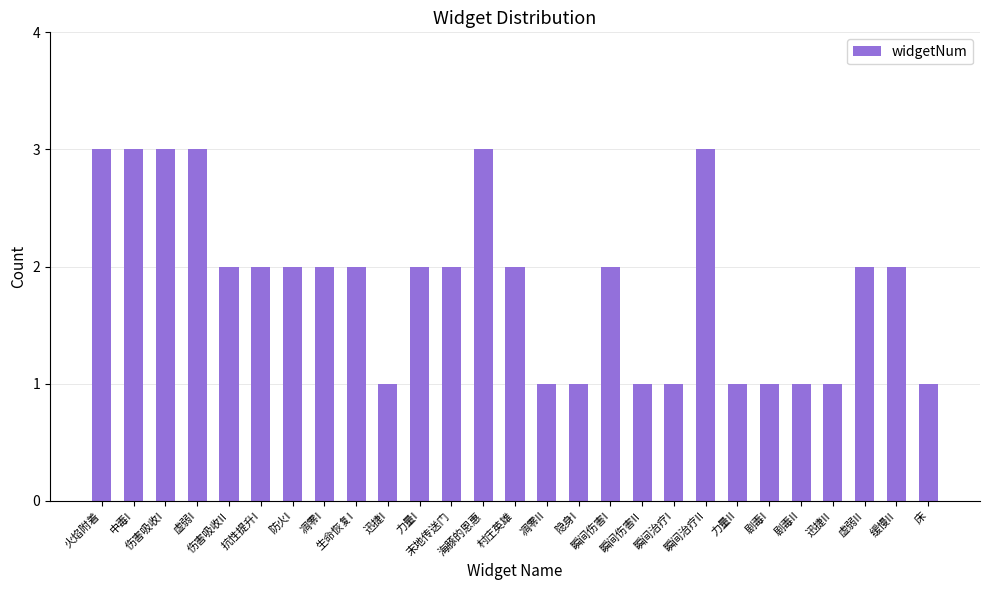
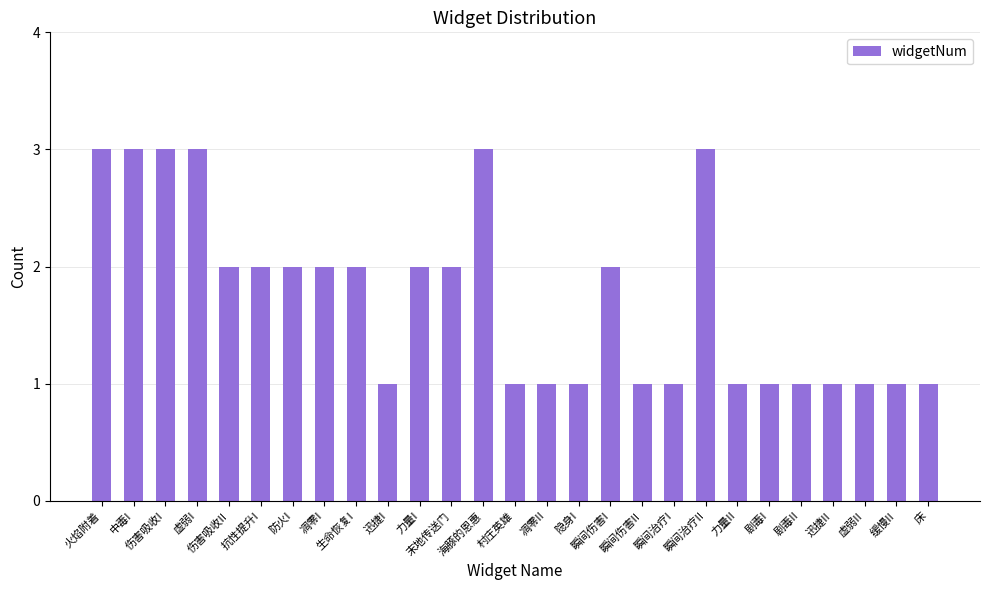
  {
    "火焰附着": 3,
    "中毒I": 3,
    "伤害吸收I": 3,
    "虚弱I": 3,
    "伤害吸收II": 2,
    "抗性提升I": 2,
    "防火I": 2,
    "凋零I": 2,
    "生命恢复I": 2,
    "迅捷I": 1,
    "力量I": 2,
    "末地传送门": 2,
    "海豚的恩惠": 3,
-   "村庄英雄": 2,
+   "村庄英雄": 1,
    "凋零II": 1,
    "隐身I": 1,
    "瞬间伤害I": 2,
    "瞬间伤害II": 1,
    "瞬间治疗I": 1,
    "瞬间治疗II": 3,
    "力量II": 1,
    "剧毒I": 1,
    "剧毒II": 1,
    "迅捷II": 1,
-   "虚弱II": 2,
-   "缓慢II": 2,
+   "虚弱II": 1,
+   "缓慢II": 1,
    "床": 1
  }
